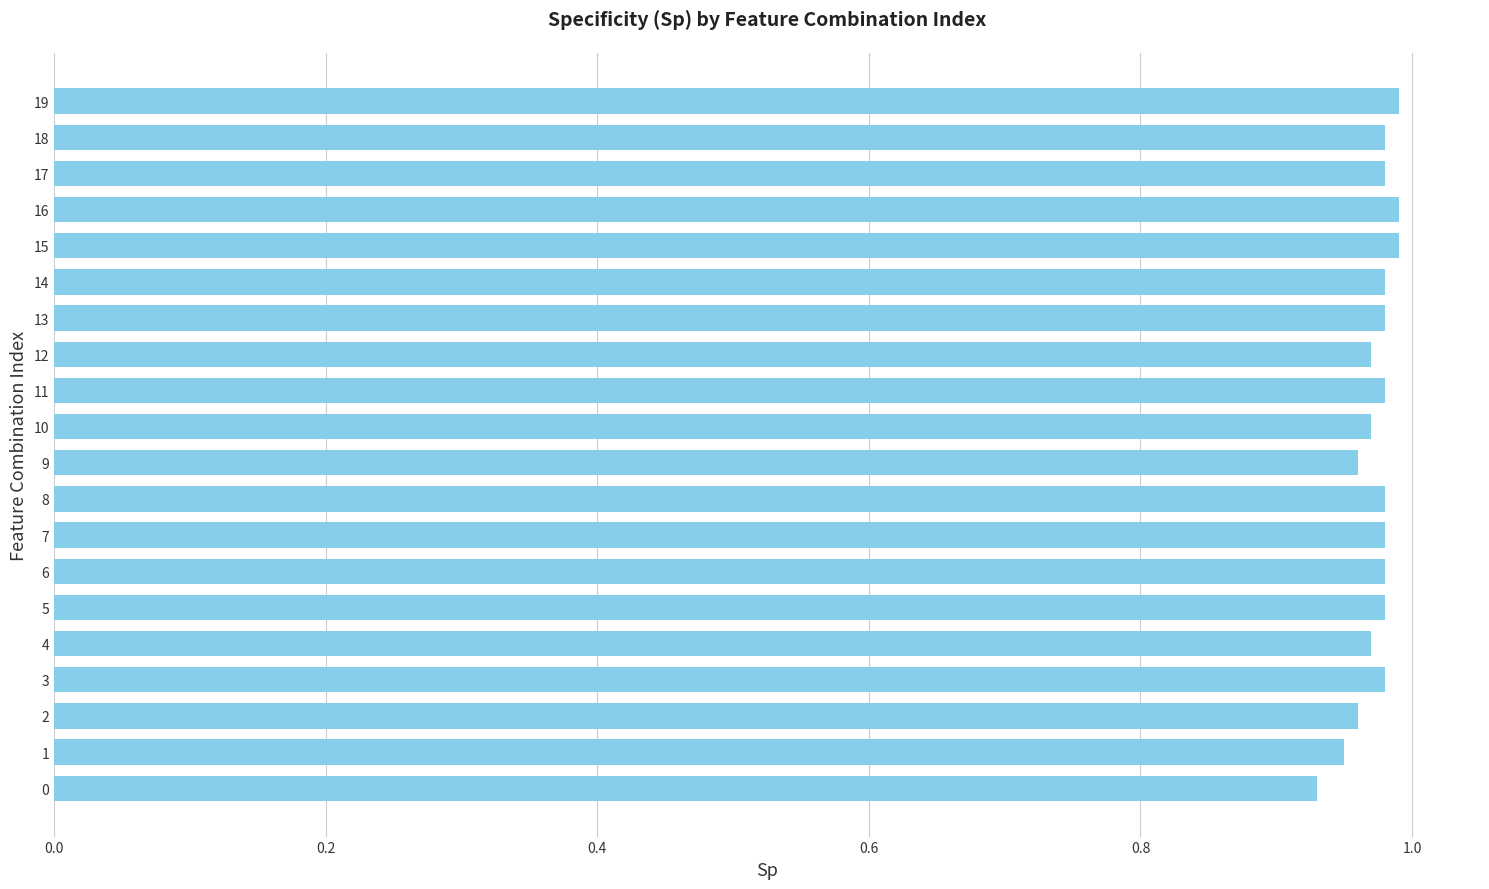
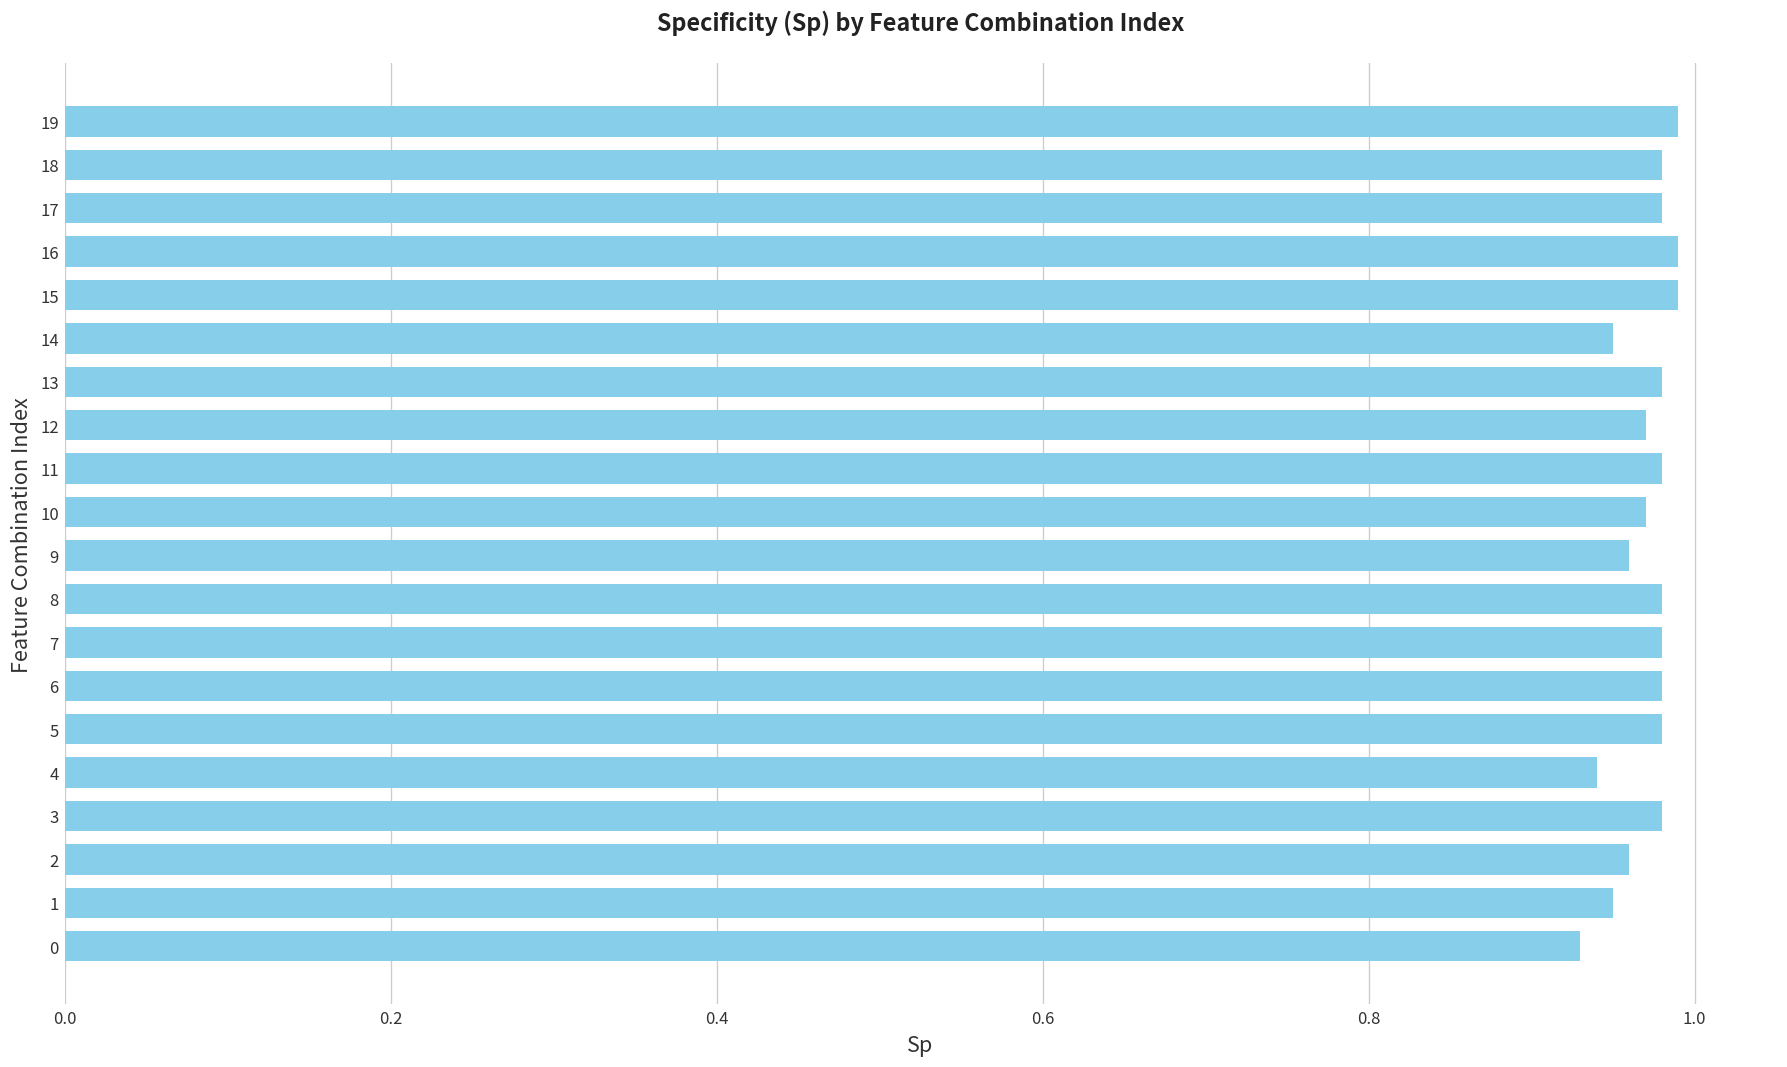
  {
    "19": 0.99,
    "18": 0.98,
    "17": 0.98,
    "16": 0.99,
    "15": 0.99,
-   "14": 0.98,
+   "14": 0.95,
    "13": 0.98,
    "12": 0.97,
    "11": 0.98,
    "10": 0.97,
    "9": 0.96,
    "8": 0.98,
    "7": 0.98,
    "6": 0.98,
    "5": 0.98,
-   "4": 0.97,
+   "4": 0.94,
    "3": 0.98,
    "2": 0.96,
    "1": 0.95,
    "0": 0.93
  }
